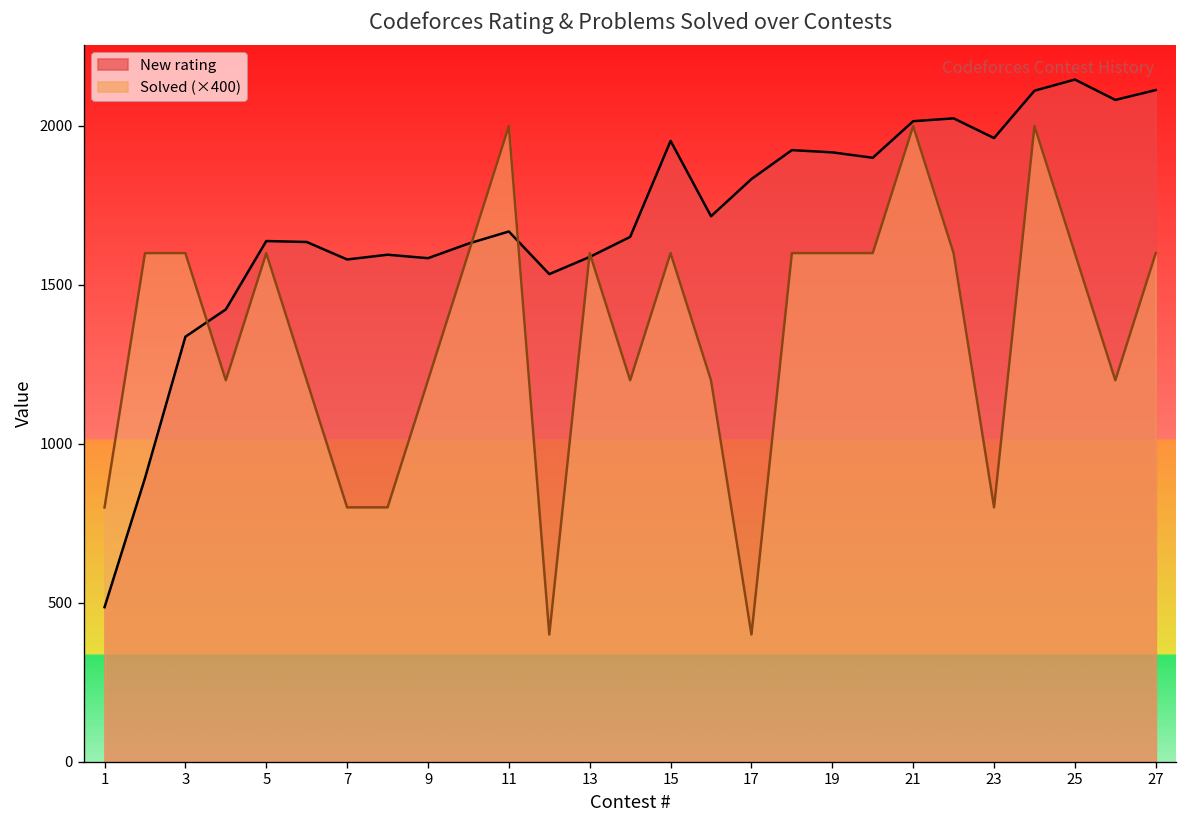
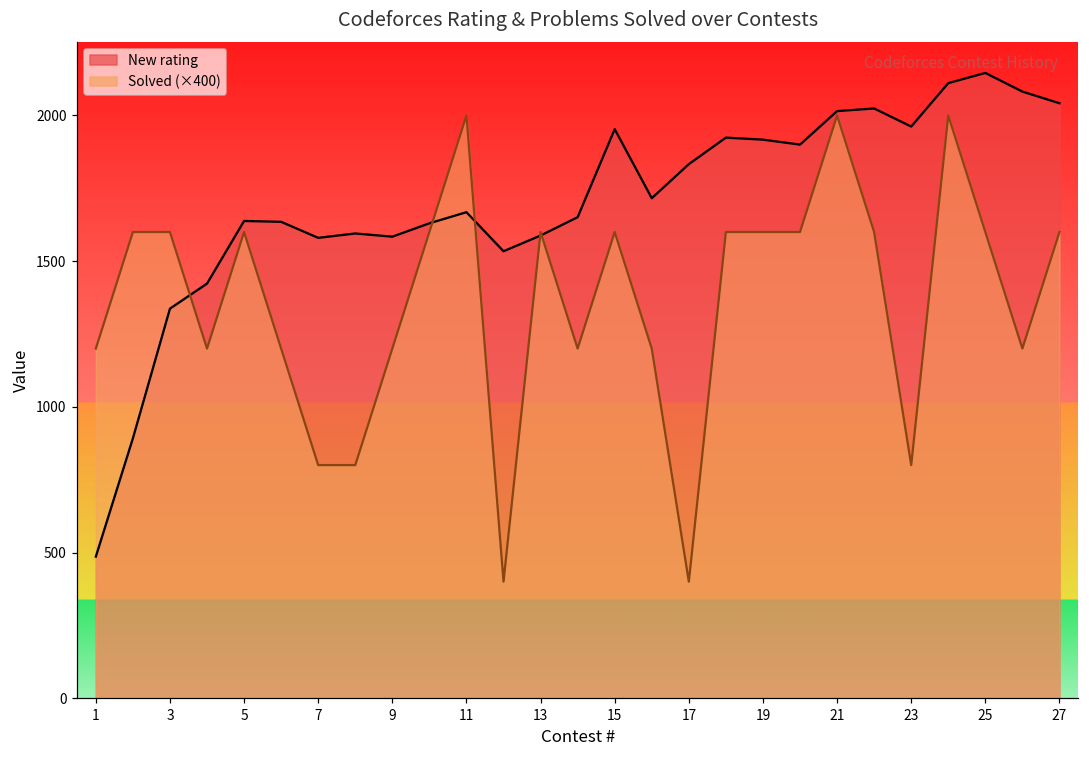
  {
    "New rating": {
      "1": 490,
      "3": 1340,
      "5": 1640,
      "7": 1580,
      "9": 1580,
      "11": 1670,
      "13": 1590,
      "15": 1950,
      "17": 1830,
      "19": 1920,
      "21": 2020,
      "23": 1960,
      "25": 2150,
-     "27": 2110
+     "27": 2040
    },
    "Solved (×400)": {
-     "1": 800,
+     "1": 1200,
      "3": 1600,
      "5": 1600,
      "7": 800,
      "9": 1200,
      "11": 2000,
      "13": 1600,
      "15": 1600,
      "17": 400,
      "19": 1600,
      "21": 2000,
      "23": 800,
      "25": 1600,
      "27": 1600
    }
  }
